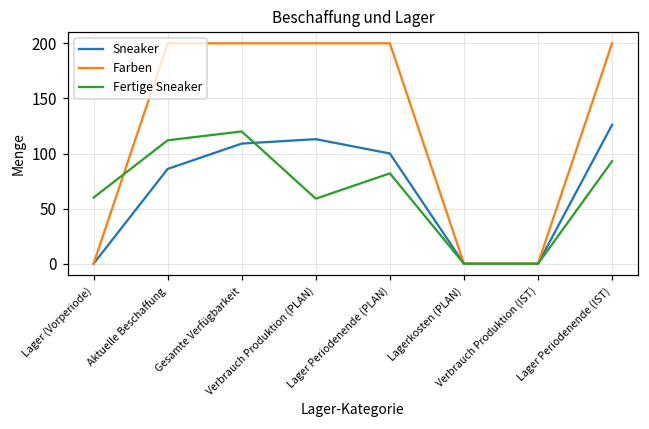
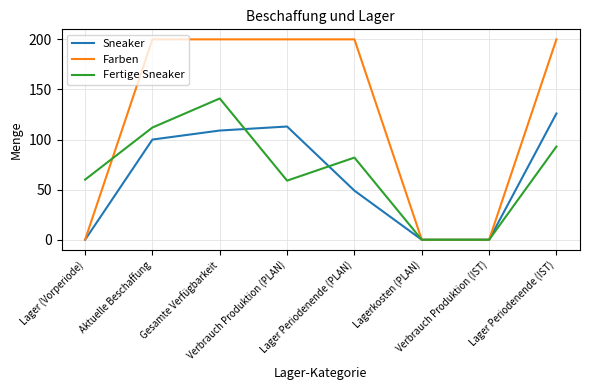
  {
    "Sneaker": {
-     "Aktuelle Beschaffung": 86,
+     "Aktuelle Beschaffung": 100,
      "Gesamte Verfügbarkeit": 109,
      "Verbrauch Produktion (PLAN)": 113,
-     "Lager Periodenende (PLAN)": 100,
+     "Lager Periodenende (PLAN)": 49,
      "Lager Periodenende (IST)": 126
    },
    "Farben": {
      "Gesamte Verfügbarkeit": 200,
      "Verbrauch Produktion (PLAN)": 200,
      "Lager Periodenende (PLAN)": 200,
      "Lager Periodenende (IST)": 200
    },
    "Fertige Sneaker": {
      "Lager (Vorperiode)": 60,
      "Aktuelle Beschaffung": 112,
-     "Gesamte Verfügbarkeit": 120,
+     "Gesamte Verfügbarkeit": 141,
      "Verbrauch Produktion (PLAN)": 59,
      "Lager Periodenende (PLAN)": 82,
      "Lager Periodenende (IST)": 93
    }
  }
